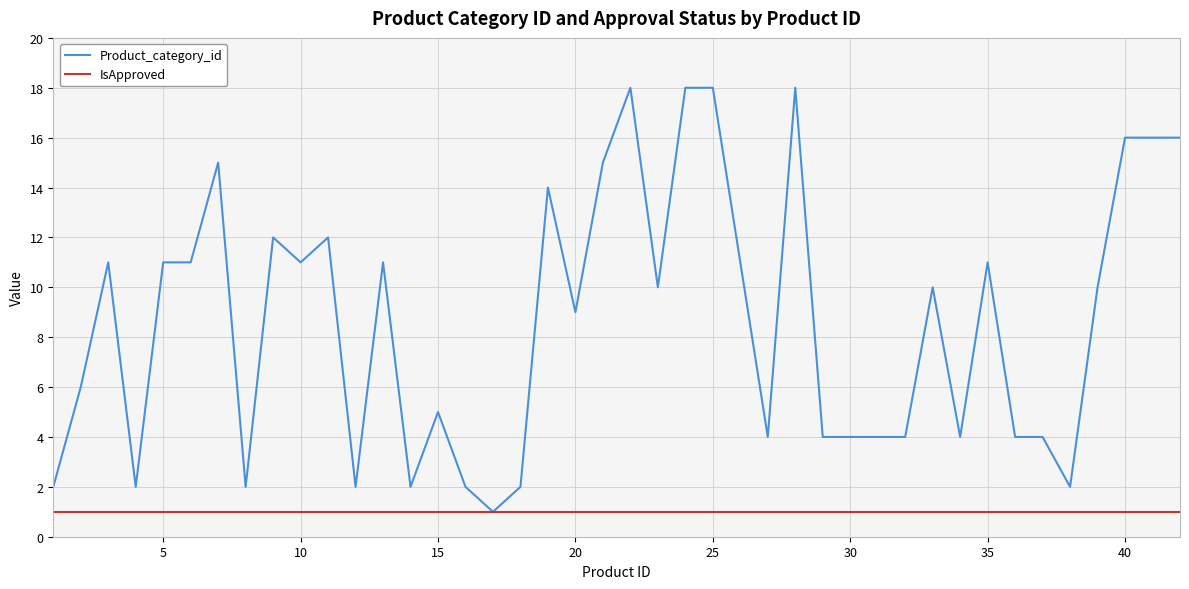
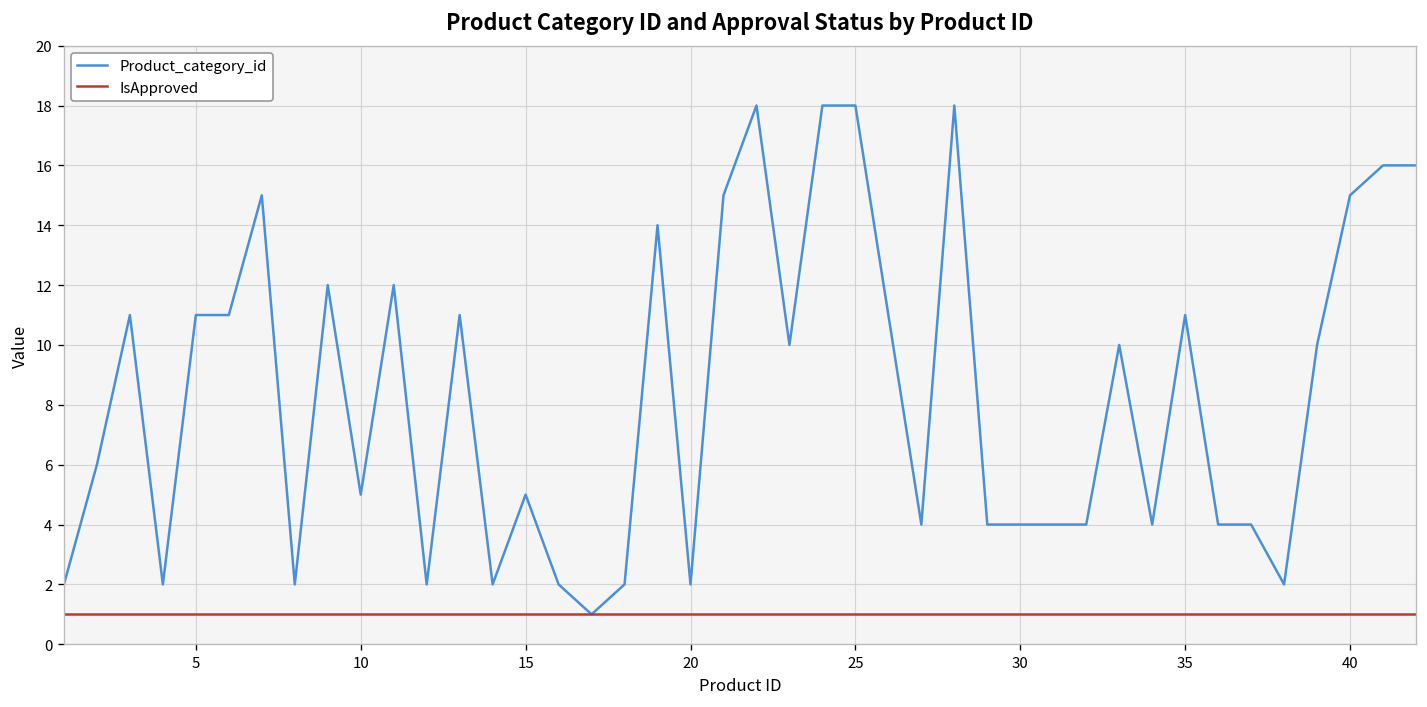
  {
    "Product_category_id": {
      "5": 11,
-     "10": 11,
+     "10": 5,
      "15": 5,
-     "20": 9,
+     "20": 2,
      "25": 18,
      "30": 4,
      "35": 11,
-     "40": 16
+     "40": 15
    },
    "IsApproved": {
      "5": 1,
      "10": 1,
      "15": 1,
      "20": 1,
      "25": 1,
      "30": 1,
      "35": 1,
      "40": 1
    }
  }
